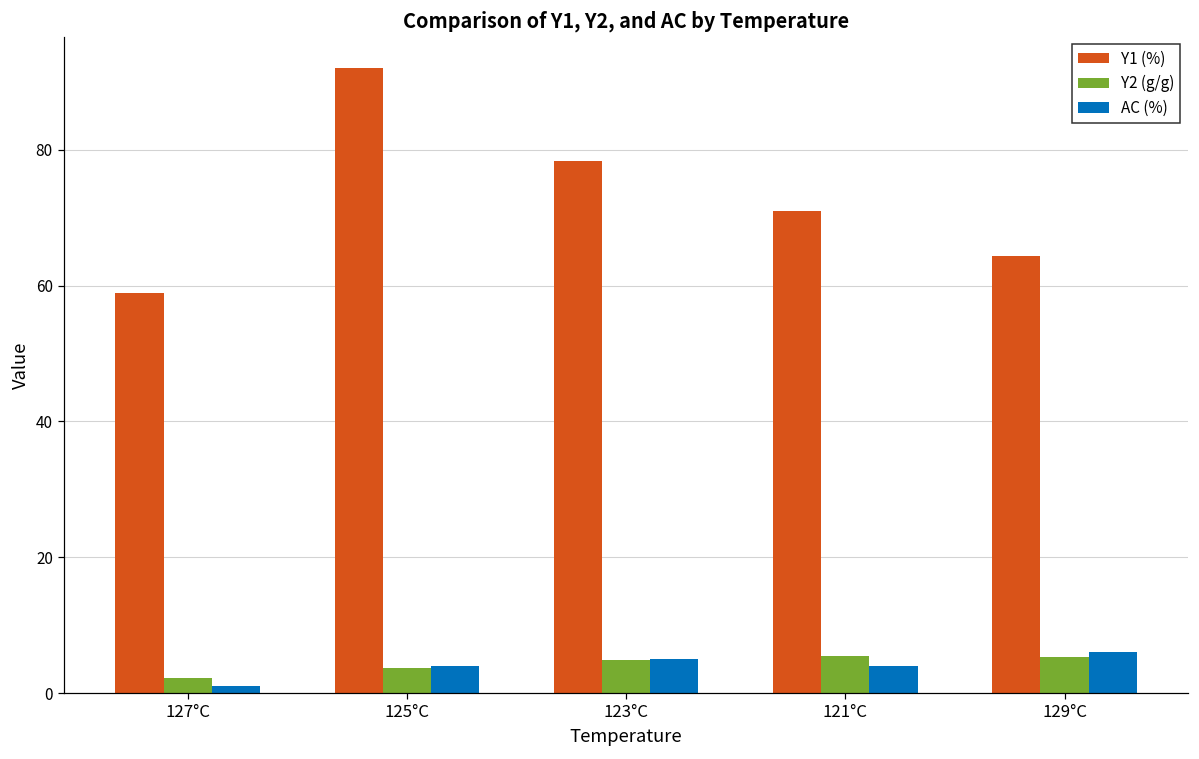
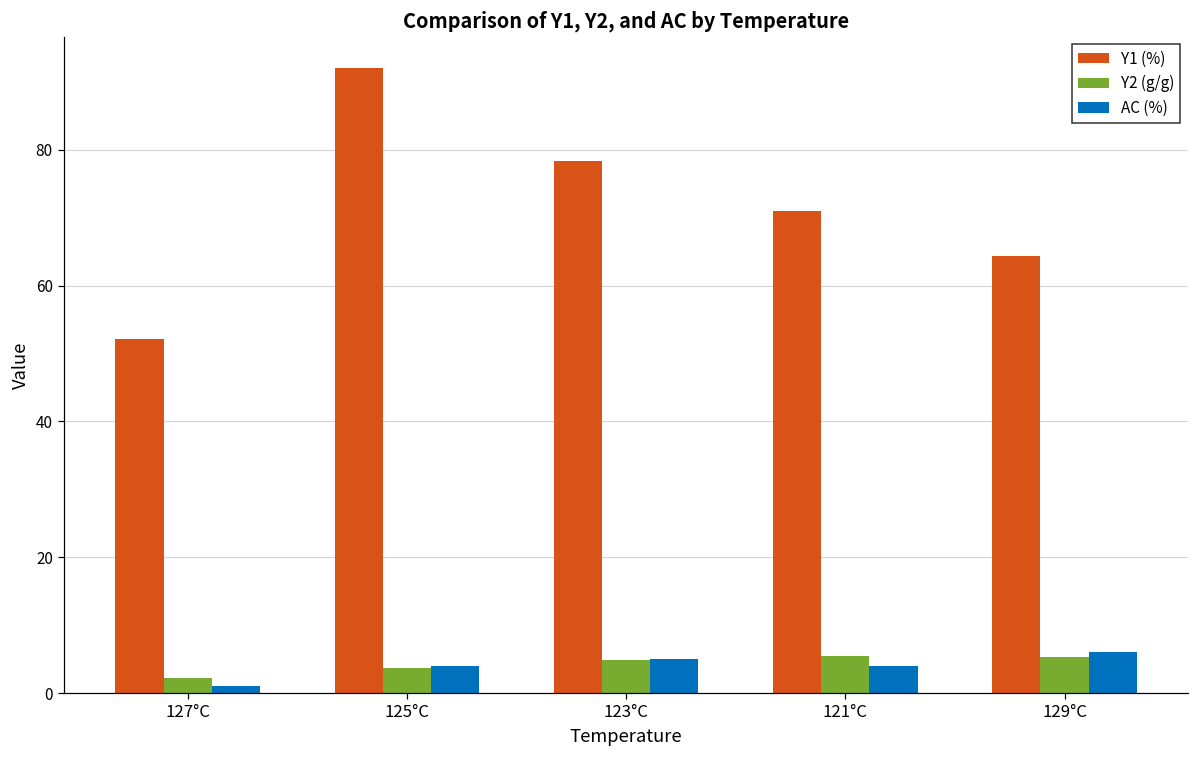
  {
    "Y1 (%)": {
-     "127°C": 59,
+     "127°C": 52,
      "125°C": 92,
      "123°C": 78,
      "121°C": 71,
      "129°C": 64
    },
    "Y2 (g/g)": {
      "127°C": 2,
      "125°C": 4,
      "123°C": 5,
      "121°C": 5,
      "129°C": 5
    },
    "AC (%)": {
      "127°C": 1,
      "125°C": 4,
      "123°C": 5,
      "121°C": 4,
      "129°C": 6
    }
  }
